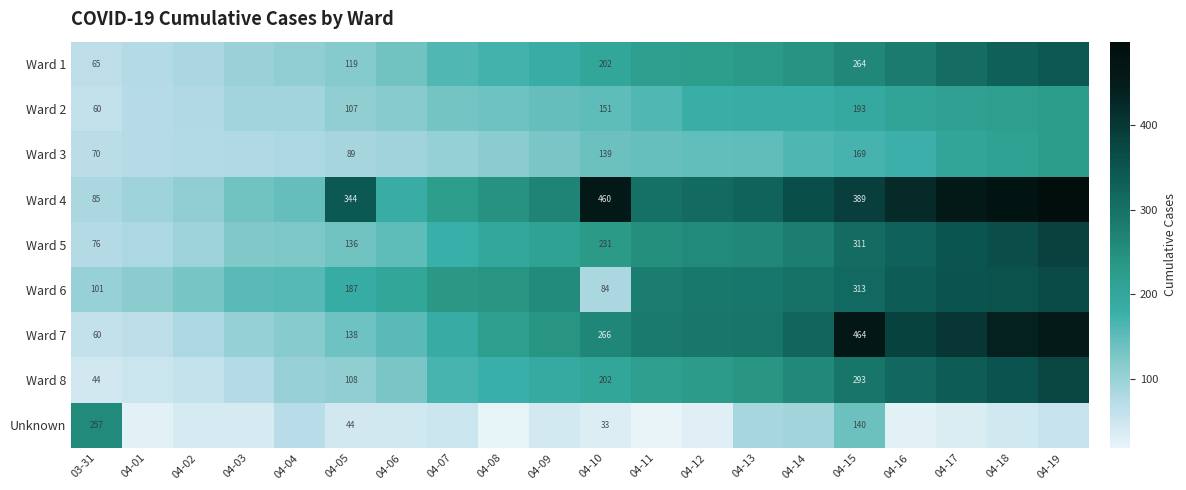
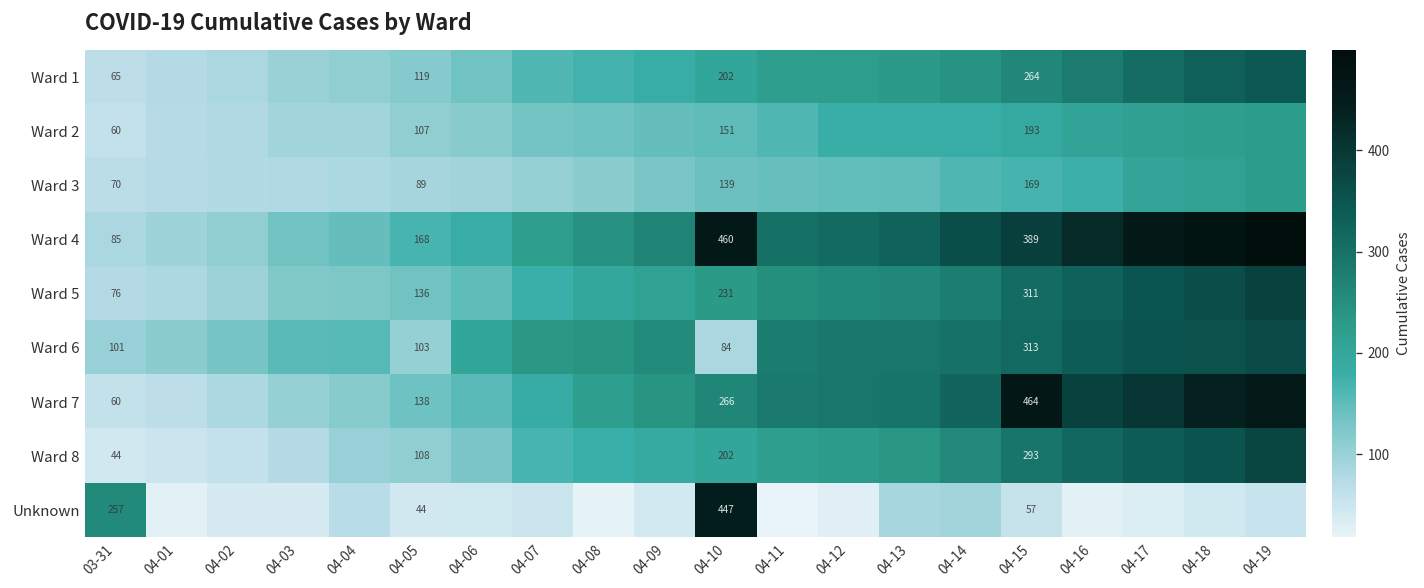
  {
    "Ward 1": {
      "03-31": 65,
      "04-05": 119,
      "04-10": 202,
      "04-15": 264
    },
    "Ward 2": {
      "03-31": 60,
      "04-05": 107,
      "04-10": 151,
      "04-15": 193
    },
    "Ward 3": {
      "03-31": 70,
      "04-05": 89,
      "04-10": 139,
      "04-15": 169
    },
    "Ward 4": {
      "03-31": 85,
-     "04-05": 344,
+     "04-05": 168,
      "04-10": 460,
      "04-15": 389
    },
    "Ward 5": {
      "03-31": 76,
      "04-05": 136,
      "04-10": 231,
      "04-15": 311
    },
    "Ward 6": {
      "03-31": 101,
-     "04-05": 187,
+     "04-05": 103,
      "04-10": 84,
      "04-15": 313
    },
    "Ward 7": {
      "03-31": 60,
      "04-05": 138,
      "04-10": 266,
      "04-15": 464
    },
    "Ward 8": {
      "03-31": 44,
      "04-05": 108,
      "04-10": 202,
      "04-15": 293
    },
    "Unknown": {
      "03-31": 257,
      "04-05": 44,
-     "04-10": 33,
-     "04-15": 140
+     "04-10": 447,
+     "04-15": 57
    }
  }
